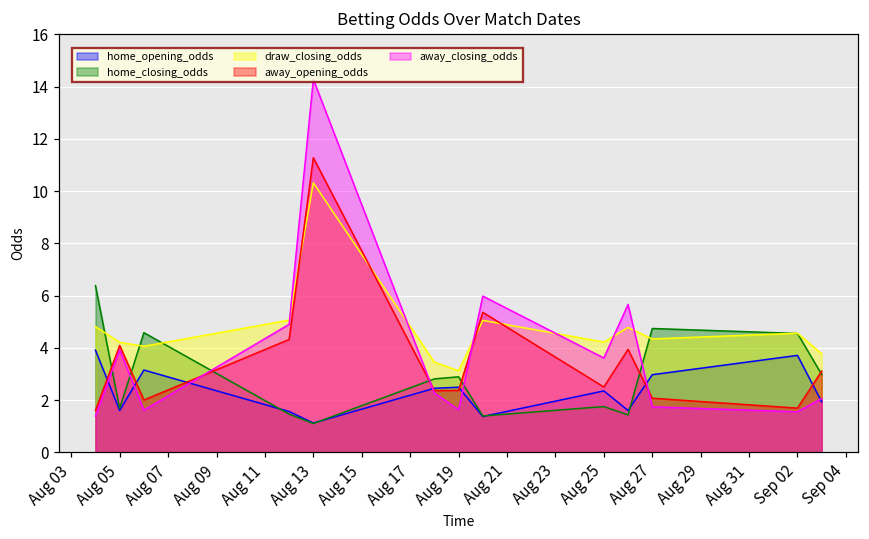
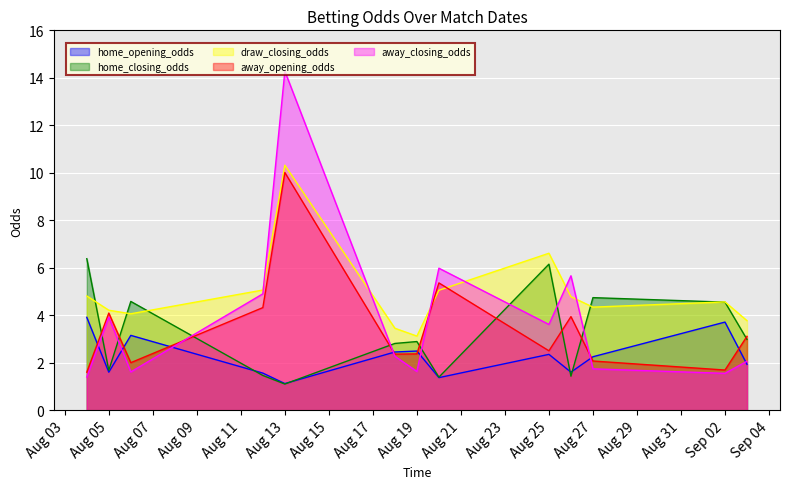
  {
    "home_opening_odds": {
      "Aug 19": 2.5,
      "Aug 25": 2.4,
-     "Aug 27": 3.0,
+     "Aug 27": 2.3,
      "Sep 02": 3.7
    },
    "home_closing_odds": {
      "Aug 19": 2.9,
-     "Aug 25": 1.8,
+     "Aug 25": 6.2,
      "Aug 27": 4.7
    },
    "draw_closing_odds": {
      "Aug 05": 4.2,
      "Aug 13": 10.3,
      "Aug 19": 3.1,
-     "Aug 25": 4.2,
+     "Aug 25": 6.6,
      "Aug 27": 4.3
    },
    "away_opening_odds": {
      "Aug 05": 4.1,
-     "Aug 13": 11.3,
+     "Aug 13": 10.0,
      "Aug 19": 2.4,
      "Aug 25": 2.5,
      "Aug 27": 2.1,
      "Sep 02": 1.7
    },
    "away_closing_odds": {
      "Aug 05": 3.9,
      "Aug 19": 1.6,
      "Aug 25": 3.6,
      "Aug 27": 1.7,
      "Sep 02": 1.6
    }
  }
